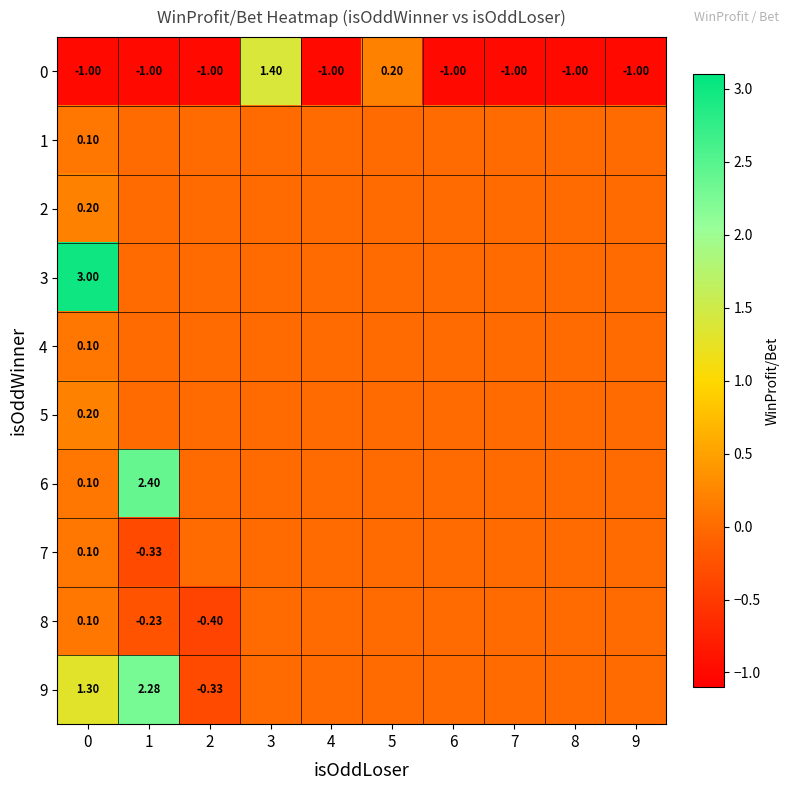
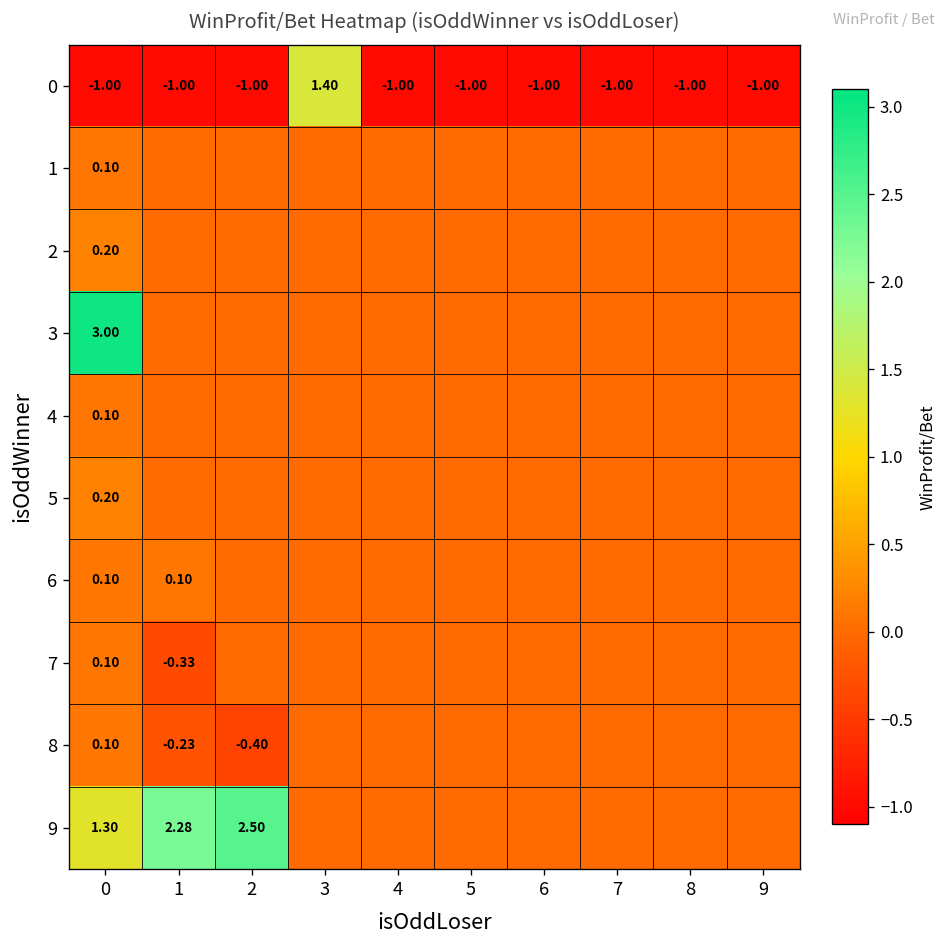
  {
    "0": {
      "0": -1.00,
      "1": -1.00,
      "2": -1.00,
      "3": 1.40,
      "4": -1.00,
-     "5": 0.20,
+     "5": -1.00,
      "6": -1.00,
      "7": -1.00,
      "8": -1.00,
      "9": -1.00
    },
    "1": {
      "0": 0.10
    },
    "2": {
      "0": 0.20
    },
    "3": {
      "0": 3.00
    },
    "4": {
      "0": 0.10
    },
    "5": {
      "0": 0.20
    },
    "6": {
      "0": 0.10,
-     "1": 2.40
+     "1": 0.10
    },
    "7": {
      "0": 0.10,
      "1": -0.33
    },
    "8": {
      "0": 0.10,
      "1": -0.23,
      "2": -0.40
    },
    "9": {
      "0": 1.30,
      "1": 2.28,
-     "2": -0.33
+     "2": 2.50
    }
  }
